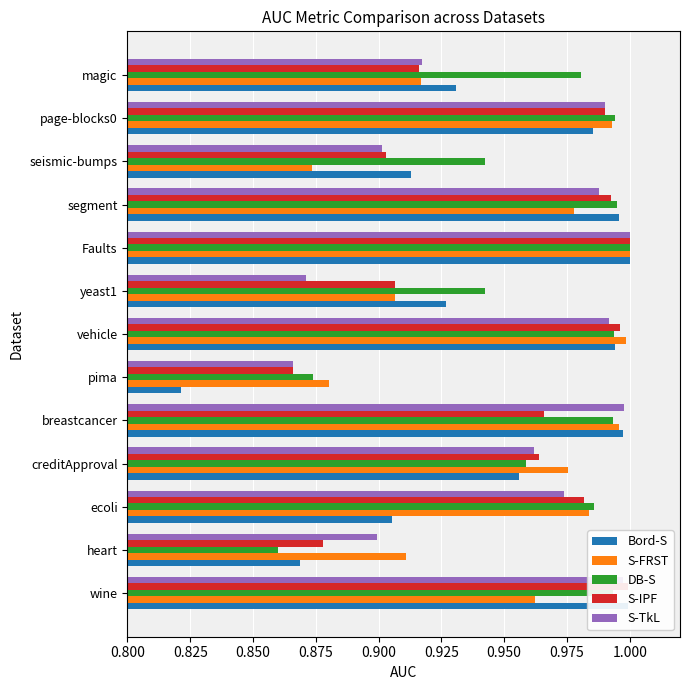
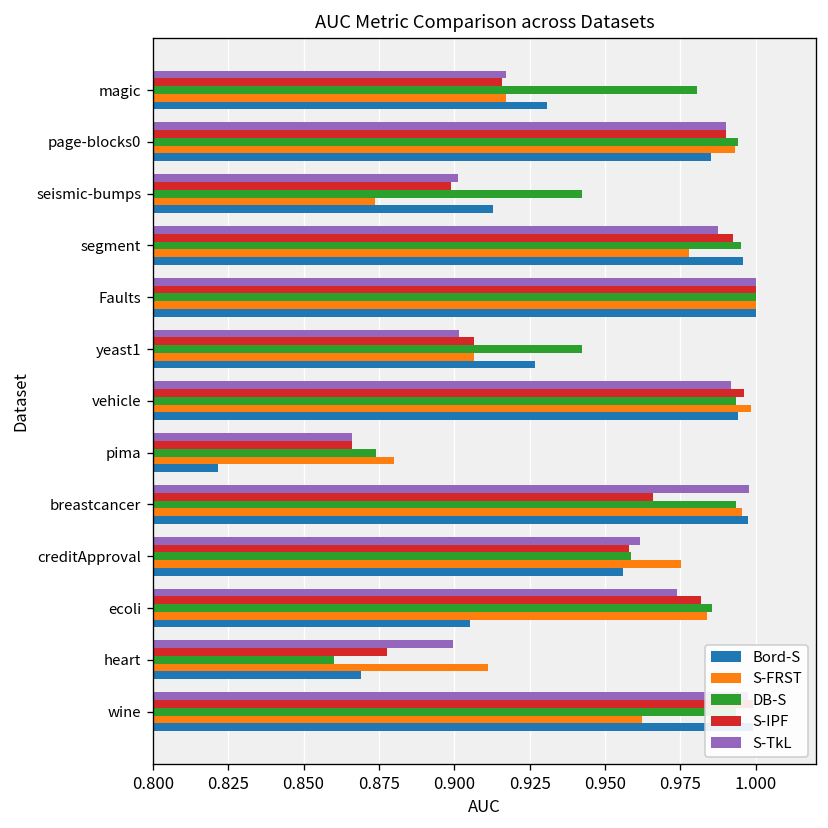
  {
    "Bord-S": {
      "magic": 0.931,
      "page-blocks0": 0.985,
      "seismic-bumps": 0.913,
      "segment": 0.996,
      "Faults": 1.000,
      "yeast1": 0.927,
      "vehicle": 0.994,
      "pima": 0.822,
      "breastcancer": 0.997,
      "creditApproval": 0.956,
      "ecoli": 0.905,
      "heart": 0.869
    },
    "S-FRST": {
      "magic": 0.917,
      "page-blocks0": 0.993,
      "seismic-bumps": 0.874,
      "segment": 0.978,
      "Faults": 1.000,
      "yeast1": 0.907,
      "vehicle": 0.998,
      "pima": 0.880,
      "breastcancer": 0.996,
      "creditApproval": 0.975,
      "ecoli": 0.984,
      "heart": 0.911,
      "wine": 0.962
    },
    "DB-S": {
      "magic": 0.981,
      "page-blocks0": 0.994,
      "seismic-bumps": 0.942,
      "segment": 0.995,
      "Faults": 1.000,
      "yeast1": 0.943,
      "vehicle": 0.994,
      "pima": 0.874,
      "breastcancer": 0.993,
      "creditApproval": 0.959,
      "ecoli": 0.986,
      "heart": 0.860
    },
    "S-IPF": {
      "magic": 0.916,
      "page-blocks0": 0.990,
-     "seismic-bumps": 0.903,
+     "seismic-bumps": 0.899,
      "segment": 0.993,
      "Faults": 1.000,
      "yeast1": 0.907,
      "vehicle": 0.996,
      "pima": 0.866,
      "breastcancer": 0.966,
-     "creditApproval": 0.964,
+     "creditApproval": 0.958,
      "ecoli": 0.982,
      "heart": 0.878
    },
    "S-TkL": {
      "magic": 0.917,
      "page-blocks0": 0.990,
      "seismic-bumps": 0.901,
      "segment": 0.988,
      "Faults": 1.000,
-     "yeast1": 0.871,
+     "yeast1": 0.901,
      "vehicle": 0.992,
      "pima": 0.866,
      "breastcancer": 0.998,
      "creditApproval": 0.962,
      "ecoli": 0.974,
      "heart": 0.900
    }
  }
